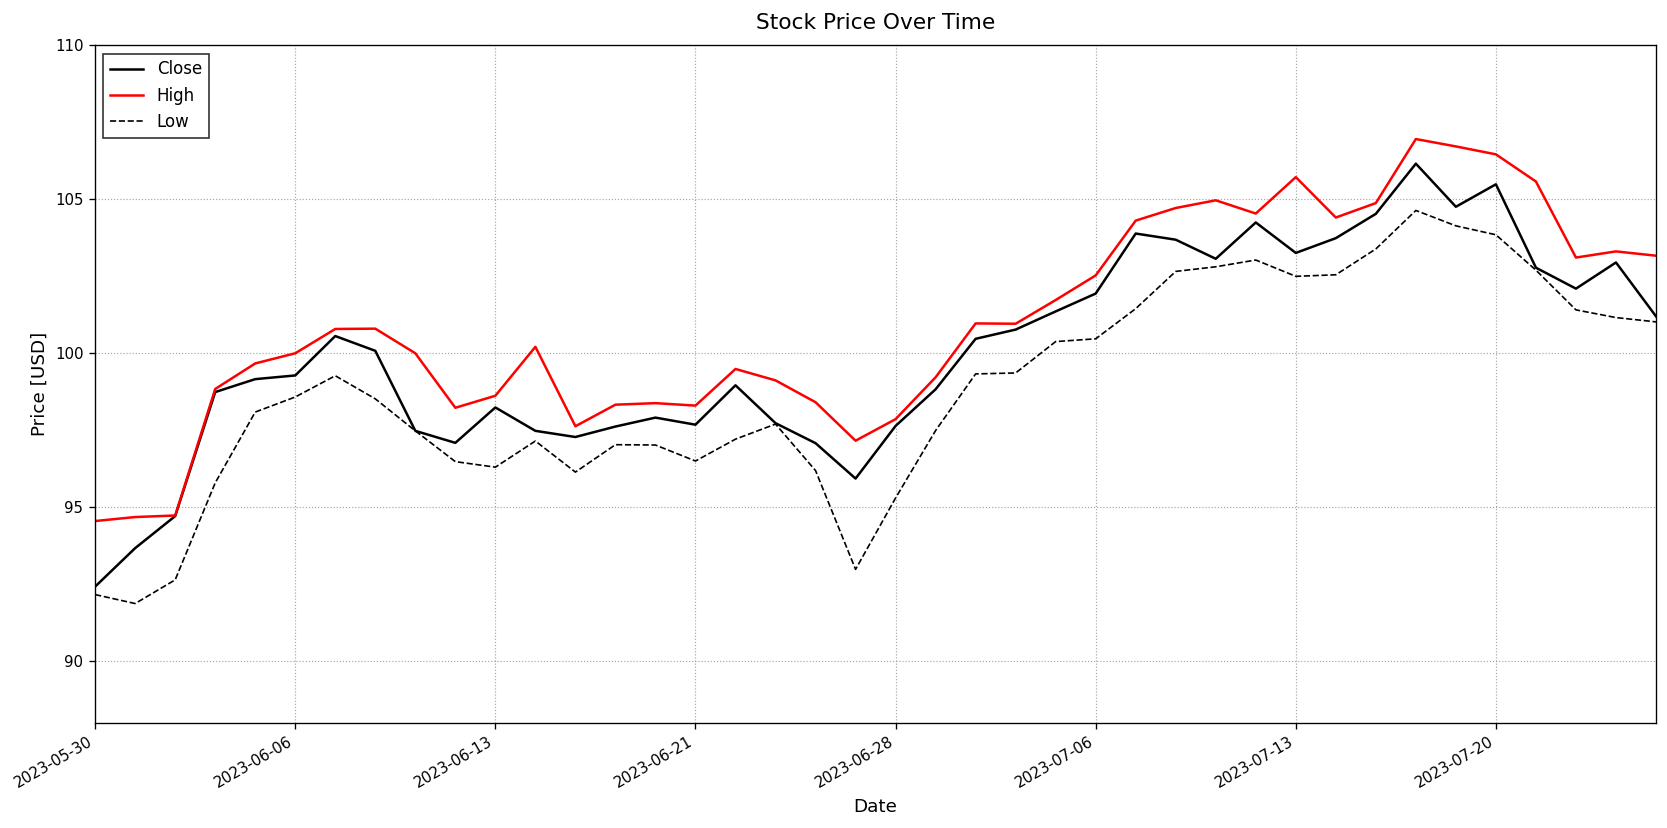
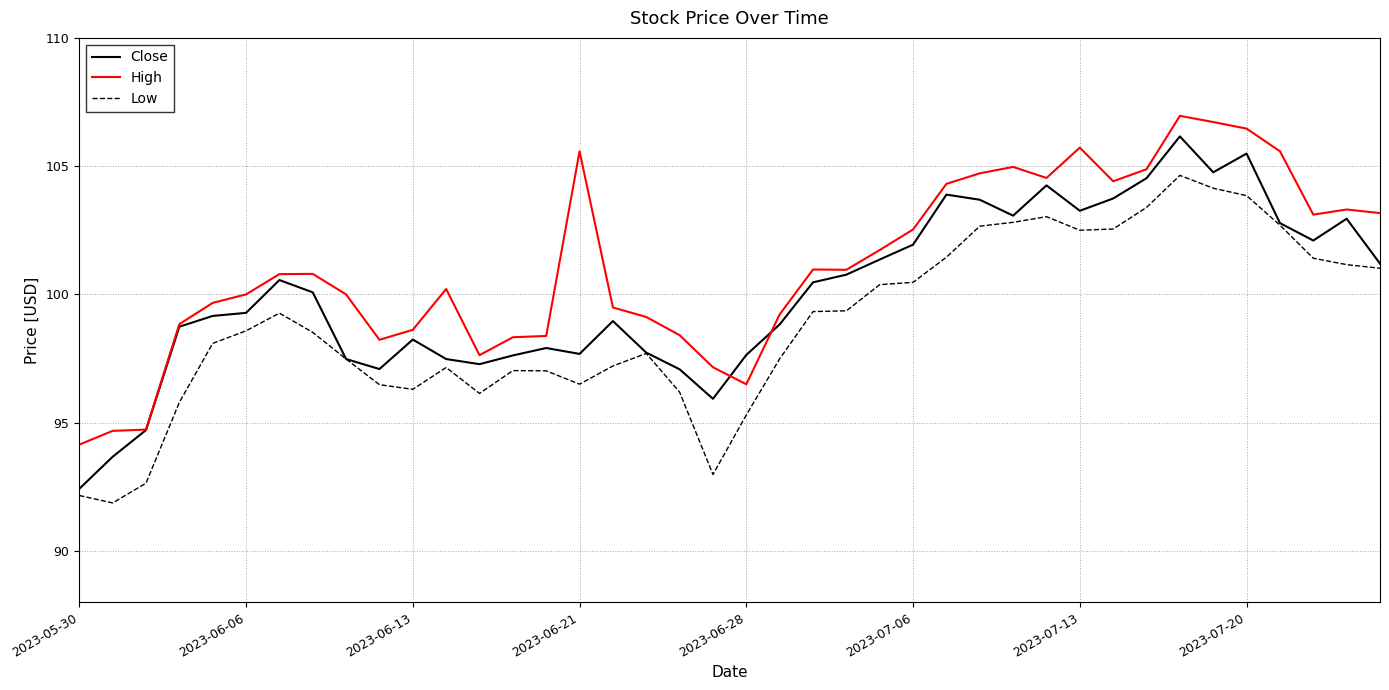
  {
    "High": {
-     "2023-05-30": 94.6,
+     "2023-05-30": 94.1,
      "2023-06-06": 100.0,
      "2023-06-13": 98.6,
-     "2023-06-21": 98.3,
-     "2023-06-28": 97.9,
+     "2023-06-21": 105.6,
+     "2023-06-28": 96.5,
      "2023-07-06": 102.5,
      "2023-07-13": 105.7,
      "2023-07-20": 106.5
    }
  }
